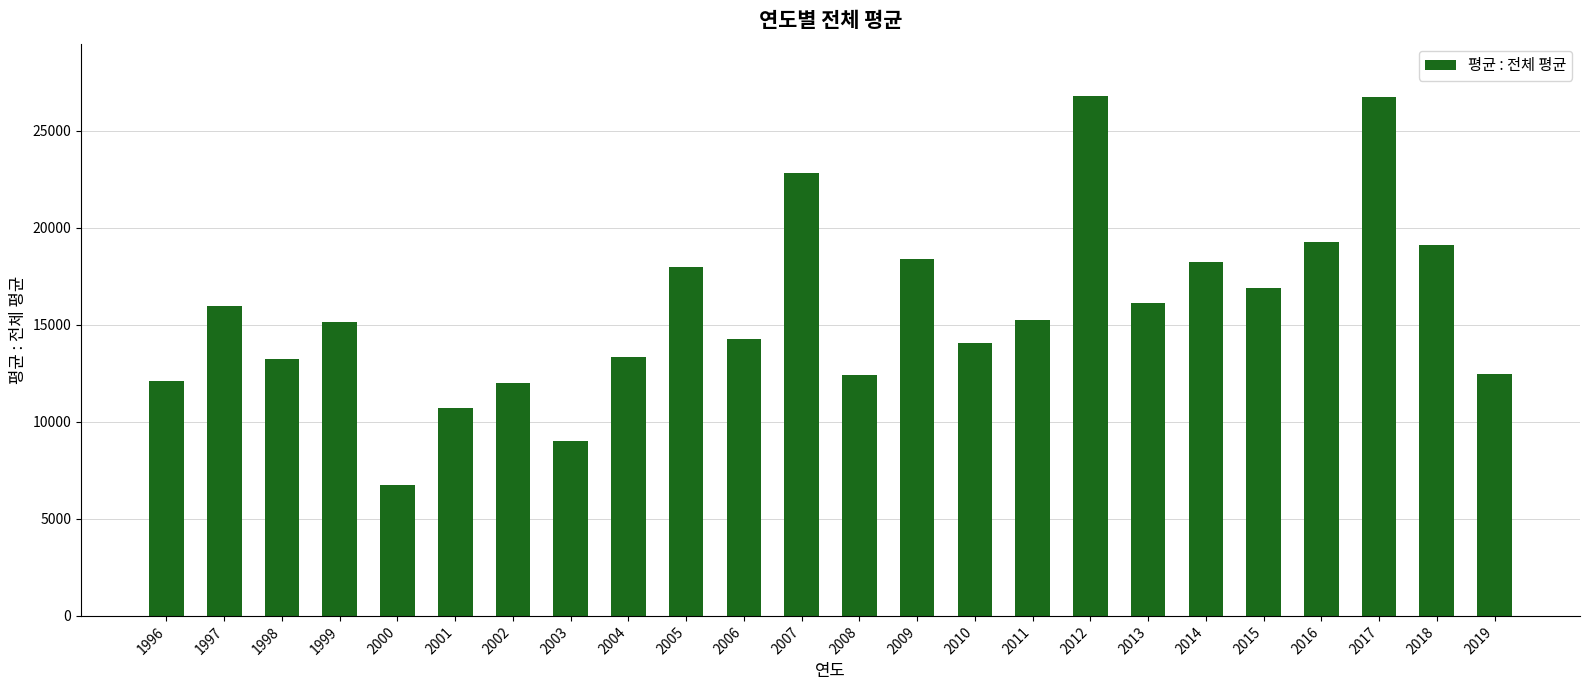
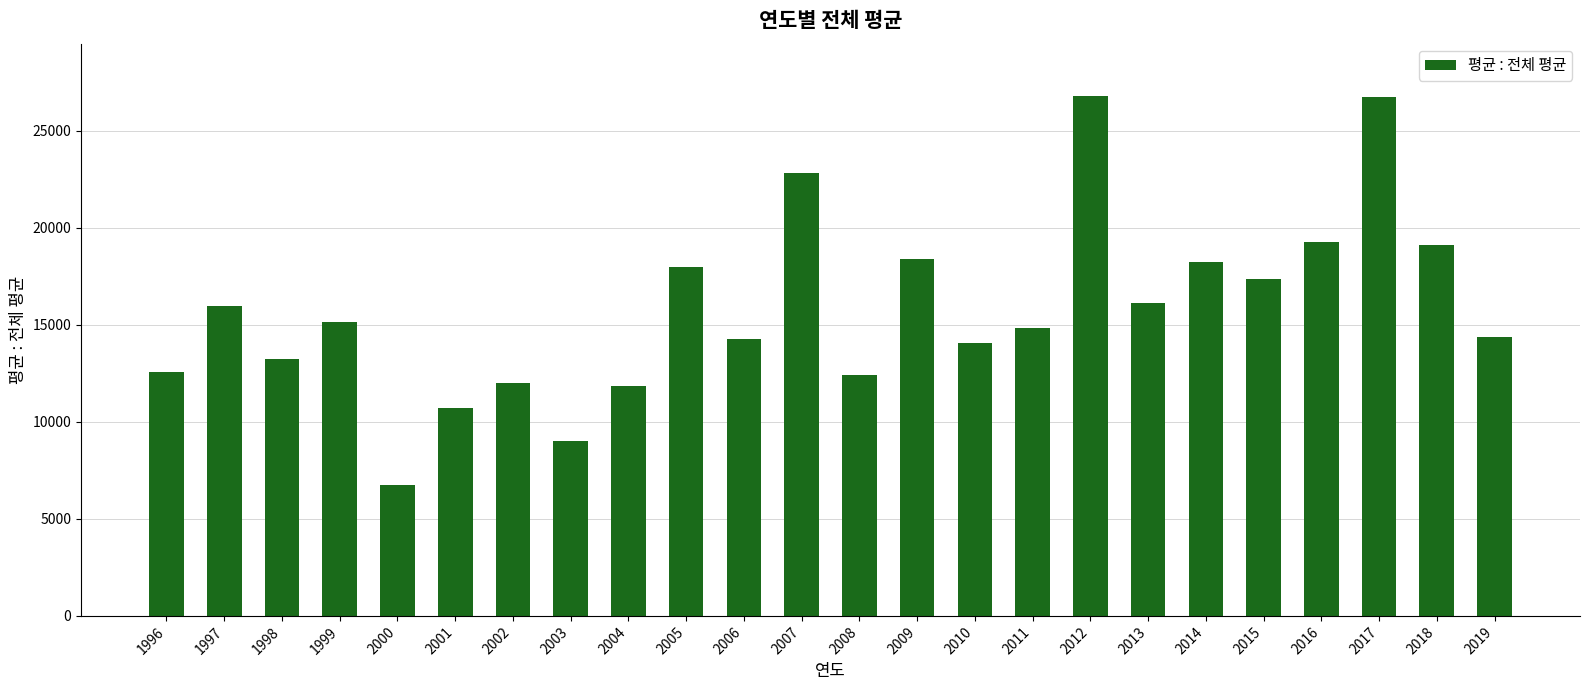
  {
-   "1996": 12100,
+   "1996": 12600,
    "1997": 16000,
    "1998": 13300,
    "1999": 15100,
    "2000": 6800,
    "2001": 10700,
    "2002": 12000,
    "2003": 9000,
-   "2004": 13400,
+   "2004": 11800,
    "2005": 18000,
    "2006": 14300,
    "2007": 22800,
    "2008": 12400,
    "2009": 18400,
    "2010": 14000,
-   "2011": 15300,
+   "2011": 14800,
    "2012": 26800,
    "2013": 16100,
    "2014": 18200,
-   "2015": 16900,
+   "2015": 17400,
    "2016": 19300,
    "2017": 26700,
    "2018": 19100,
-   "2019": 12400
+   "2019": 14400
  }
